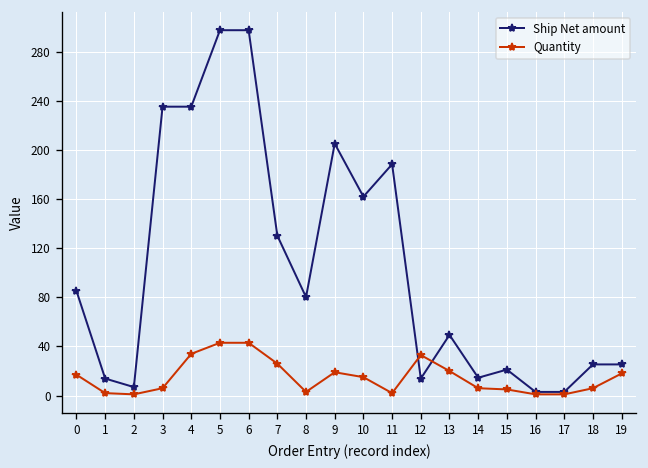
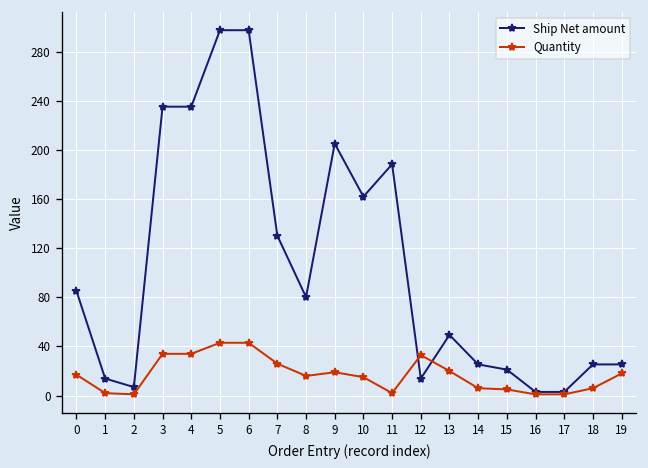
  {
    "Ship Net amount": {
      "0": 85,
      "1": 14,
      "2": 7,
      "3": 235,
      "4": 235,
      "5": 298,
      "6": 298,
      "7": 130,
      "8": 80,
      "9": 205,
      "10": 162,
      "11": 188,
      "12": 14,
      "13": 49,
-     "14": 15,
+     "14": 25,
      "15": 21,
      "18": 25,
      "19": 25
    },
    "Quantity": {
      "0": 17,
      "1": 2,
      "2": 1,
-     "3": 6,
+     "3": 34,
      "4": 34,
      "5": 43,
      "6": 43,
      "7": 26,
-     "8": 3,
+     "8": 16,
      "9": 19,
      "10": 15,
      "11": 2,
      "12": 33,
      "13": 20,
      "14": 6,
      "15": 5,
      "18": 6,
      "19": 18
    }
  }
